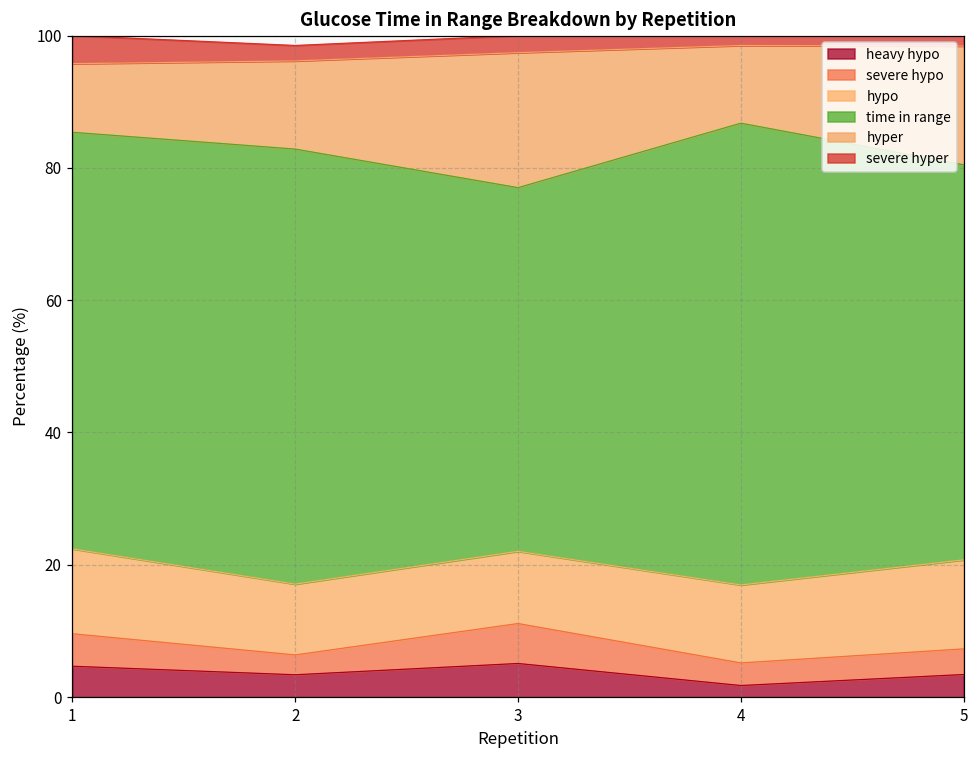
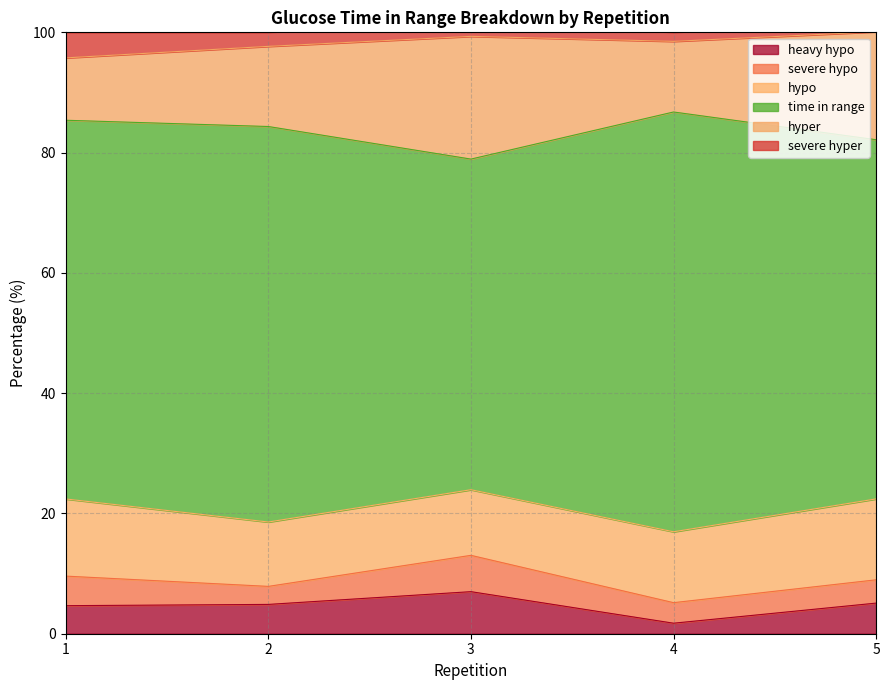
  {
    "heavy hypo": {
      "1": 5,
-     "2": 3,
-     "3": 5,
+     "2": 5,
+     "3": 7,
      "4": 2,
-     "5": 3
+     "5": 5
    },
    "severe hypo": {
      "1": 5,
      "2": 3,
      "3": 6,
      "4": 3,
      "5": 4
    },
    "time in range": {
      "1": 63,
      "2": 66,
      "3": 55,
      "4": 70,
      "5": 60
    },
    "severe hyper": {
      "1": 4,
      "2": 2,
      "4": 1
    }
  }
